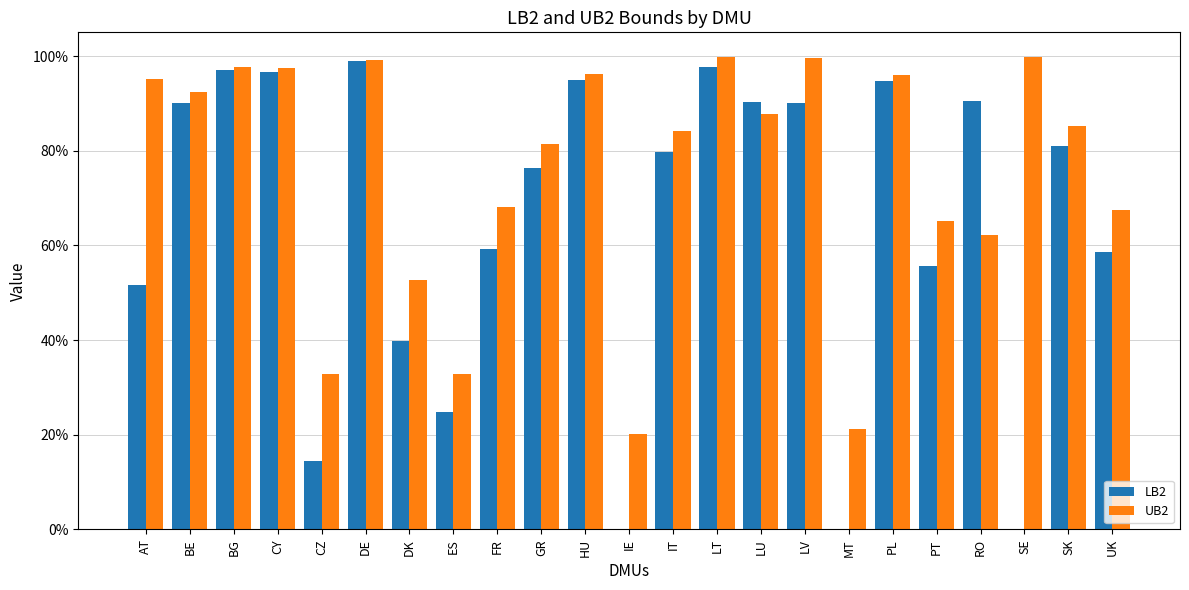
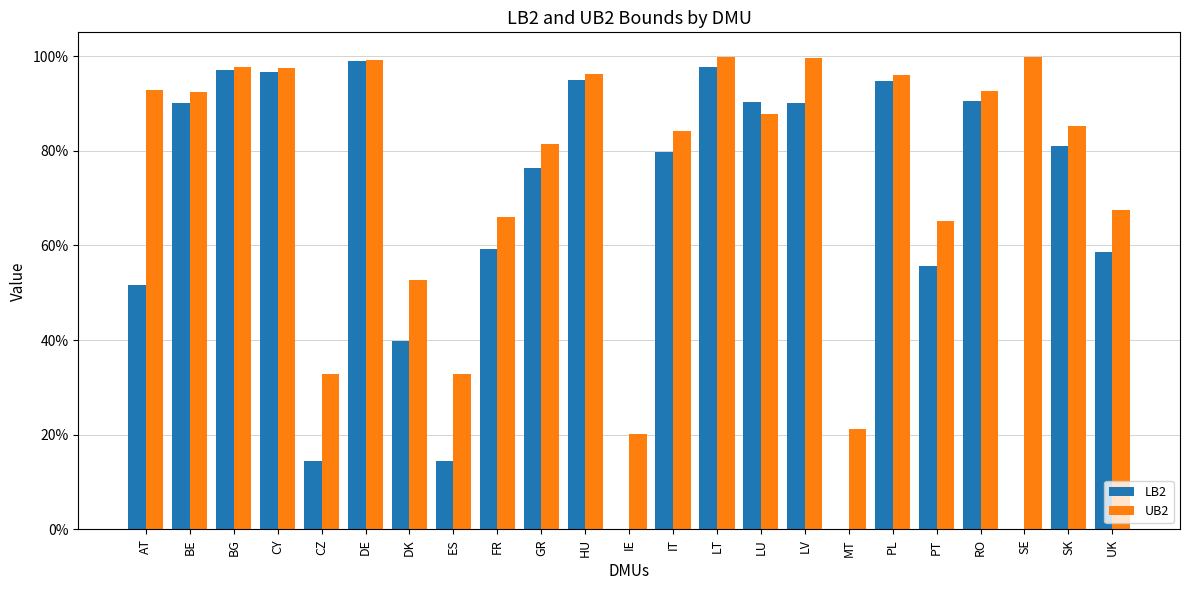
  {
    "LB2": {
      "AT": "52%",
      "BE": "90%",
      "BG": "97%",
      "CY": "97%",
      "CZ": "15%",
      "DE": "99%",
      "DK": "40%",
-     "ES": "25%",
+     "ES": "14%",
      "FR": "59%",
      "GR": "76%",
      "HU": "95%",
      "IE": "0%",
      "IT": "80%",
      "LT": "98%",
      "LU": "90%",
      "LV": "90%",
      "MT": "0%",
      "PL": "95%",
      "PT": "56%",
      "RO": "91%",
      "SE": "0%",
      "SK": "81%",
      "UK": "59%"
    },
    "UB2": {
-     "AT": "95%",
+     "AT": "93%",
      "BE": "92%",
      "BG": "98%",
      "CY": "97%",
      "CZ": "33%",
      "DE": "99%",
      "DK": "53%",
      "ES": "33%",
-     "FR": "68%",
+     "FR": "66%",
      "GR": "81%",
      "HU": "96%",
      "IE": "20%",
      "IT": "84%",
      "LT": "100%",
      "LU": "88%",
      "LV": "100%",
      "MT": "21%",
      "PL": "96%",
      "PT": "65%",
-     "RO": "62%",
+     "RO": "93%",
      "SE": "100%",
      "SK": "85%",
      "UK": "68%"
    }
  }
